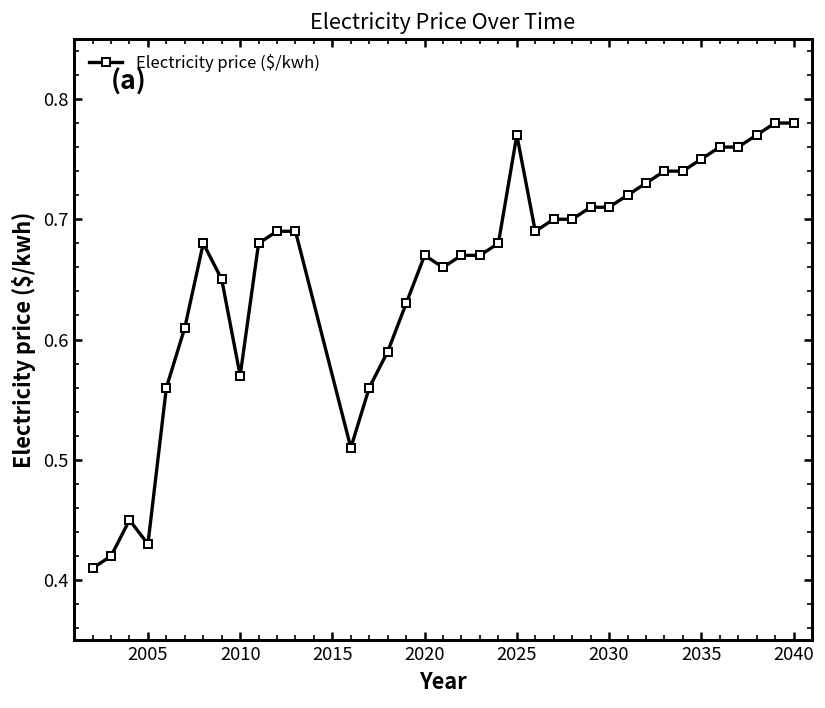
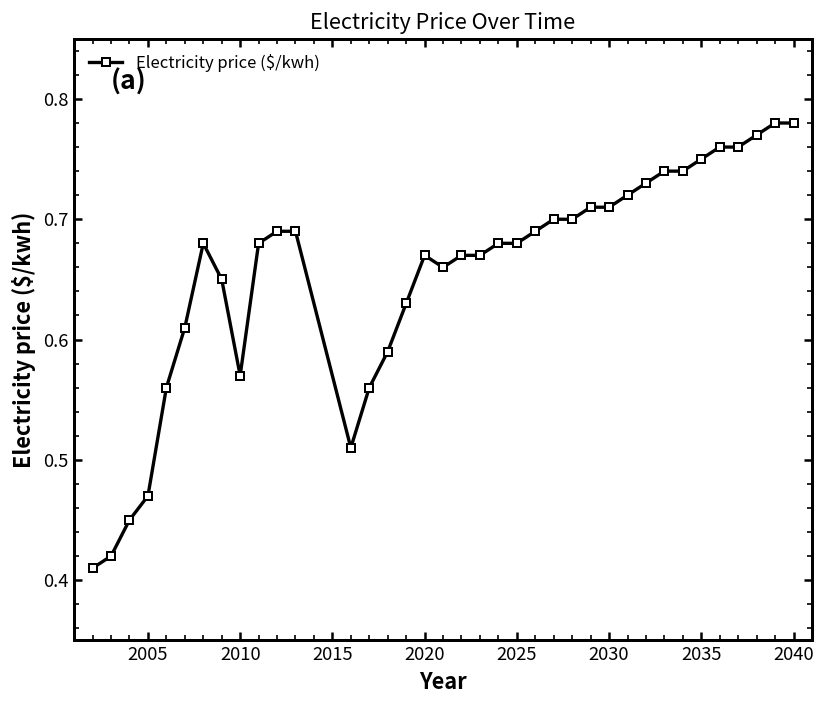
  {
-   "2005": 0.43,
+   "2005": 0.47,
    "2010": 0.57,
    "2020": 0.67,
-   "2025": 0.77,
+   "2025": 0.68,
    "2030": 0.71,
    "2035": 0.75,
    "2040": 0.78
  }
